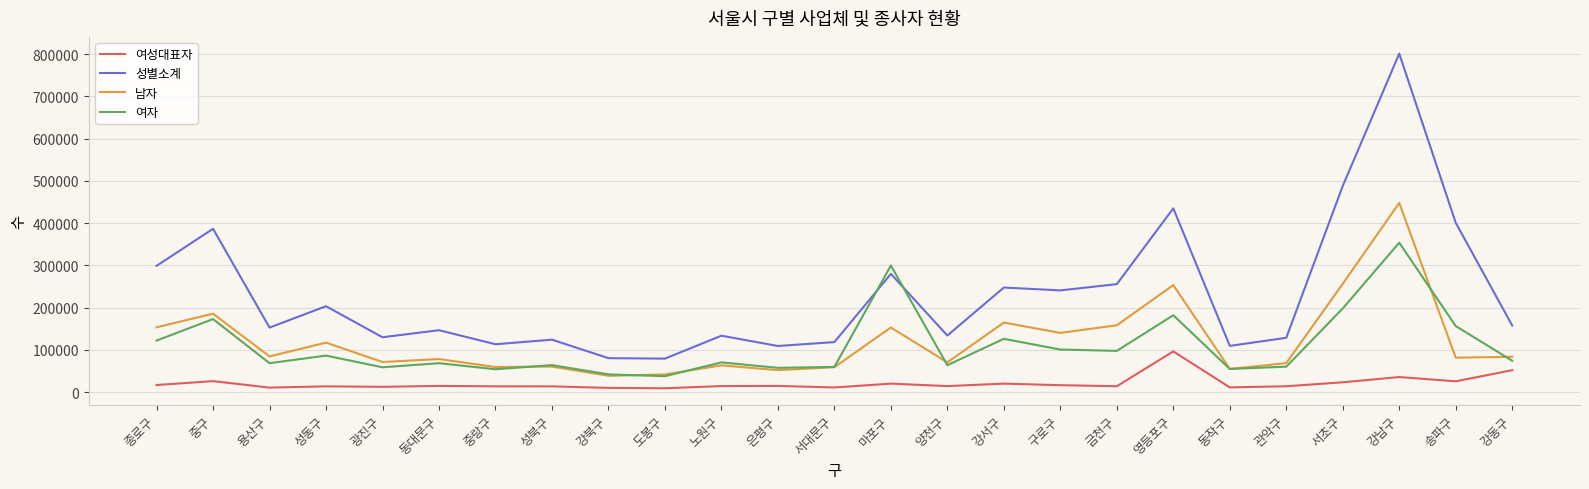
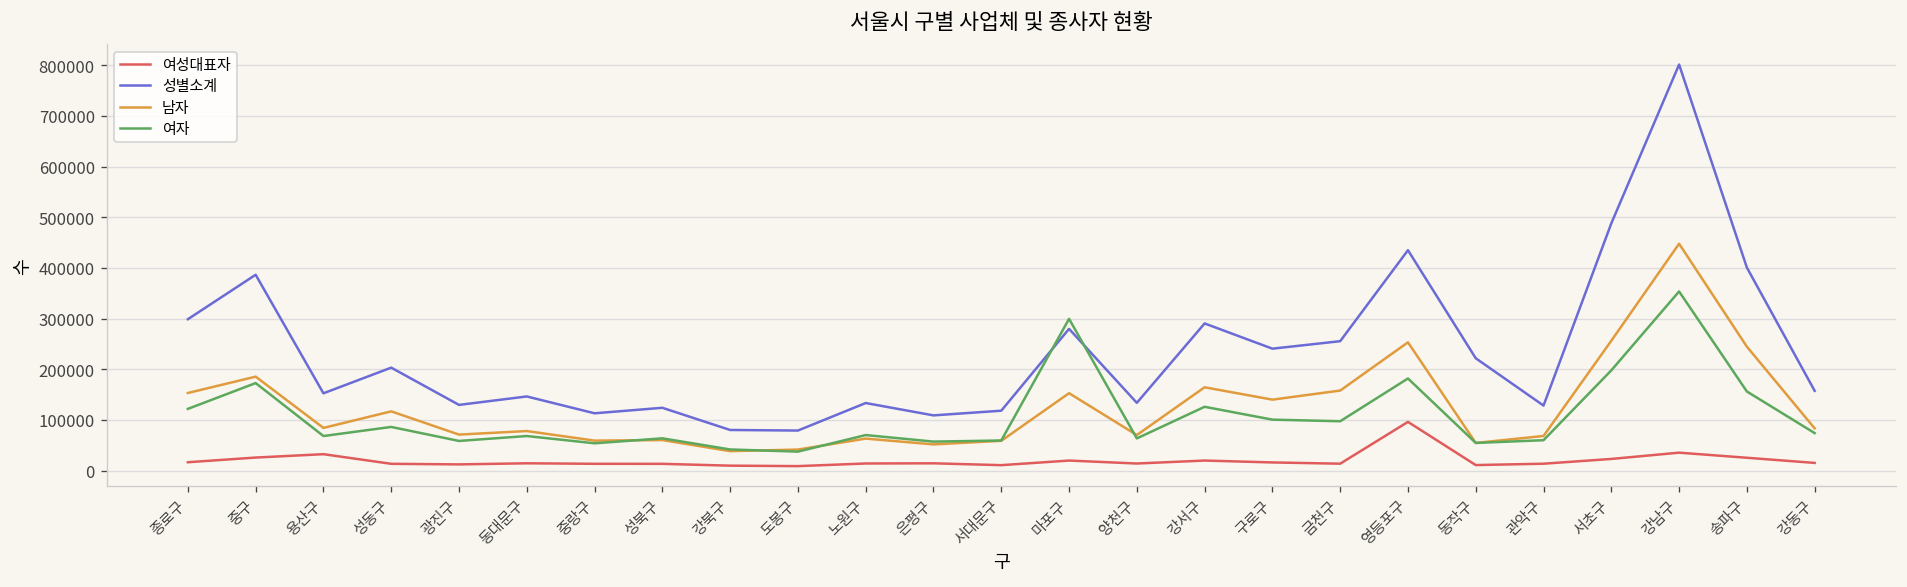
  {
    "여성대표자": {
      "종로구": 20000,
      "중구": 30000,
-     "용산구": 10000,
+     "용산구": 30000,
      "성동구": 10000,
      "광진구": 10000,
      "동대문구": 10000,
      "중랑구": 10000,
      "성북구": 10000,
      "강북구": 10000,
      "도봉구": 10000,
      "노원구": 10000,
      "은평구": 10000,
      "서대문구": 10000,
      "마포구": 20000,
      "양천구": 10000,
      "강서구": 20000,
      "구로구": 20000,
      "금천구": 10000,
      "영등포구": 100000,
      "동작구": 10000,
      "관악구": 10000,
      "서초구": 20000,
      "강남구": 40000,
      "송파구": 30000,
-     "강동구": 50000
+     "강동구": 20000
    },
    "성별소계": {
      "종로구": 300000,
      "중구": 390000,
      "용산구": 150000,
      "성동구": 200000,
      "광진구": 130000,
      "동대문구": 150000,
      "중랑구": 110000,
      "성북구": 120000,
      "강북구": 80000,
      "도봉구": 80000,
      "노원구": 130000,
      "은평구": 110000,
      "서대문구": 120000,
      "마포구": 280000,
      "양천구": 130000,
-     "강서구": 250000,
+     "강서구": 290000,
      "구로구": 240000,
      "금천구": 260000,
      "영등포구": 440000,
-     "동작구": 110000,
+     "동작구": 220000,
      "관악구": 130000,
      "서초구": 490000,
      "강남구": 800000,
      "송파구": 400000,
      "강동구": 160000
    },
    "남자": {
      "종로구": 150000,
      "중구": 190000,
      "용산구": 80000,
      "성동구": 120000,
      "광진구": 70000,
      "동대문구": 80000,
      "노원구": 60000,
      "마포구": 150000,
      "양천구": 70000,
      "강서구": 160000,
      "구로구": 140000,
      "금천구": 160000,
      "영등포구": 250000,
      "관악구": 70000,
      "서초구": 260000,
      "강남구": 450000,
-     "송파구": 80000,
+     "송파구": 240000,
      "강동구": 80000
    },
    "여자": {
      "종로구": 120000,
      "중구": 170000,
      "용산구": 70000,
      "성동구": 90000,
      "광진구": 60000,
      "동대문구": 70000,
      "노원구": 70000,
      "마포구": 300000,
      "양천구": 60000,
      "강서구": 130000,
      "구로구": 100000,
      "금천구": 100000,
      "영등포구": 180000,
      "관악구": 60000,
      "서초구": 200000,
      "강남구": 350000,
      "송파구": 160000,
      "강동구": 70000
    }
  }
